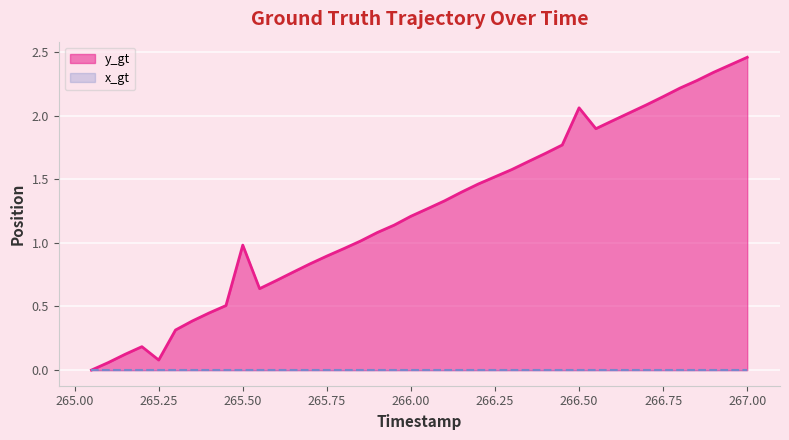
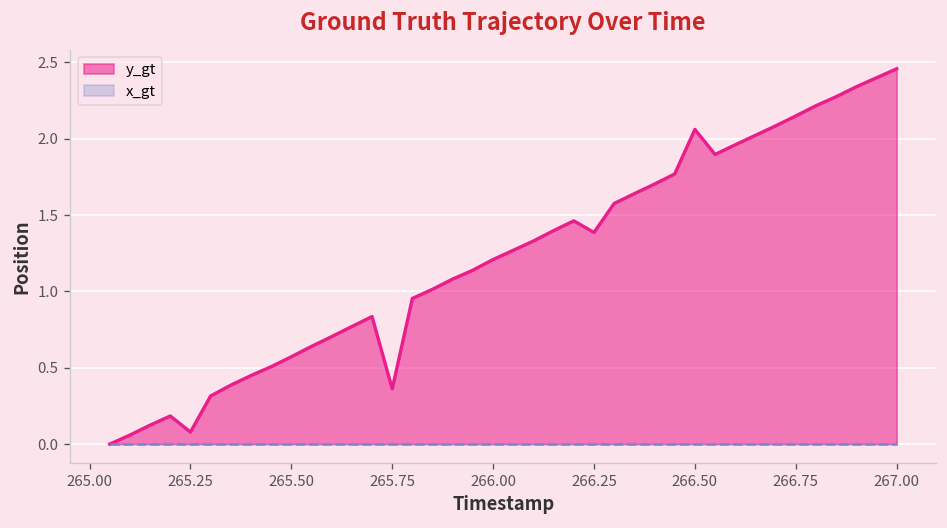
  {
    "y_gt": {
      "265.25": 0.08,
-     "265.50": 0.98,
-     "265.75": 0.90,
+     "265.50": 0.57,
+     "265.75": 0.36,
      "266.00": 1.21,
-     "266.25": 1.52,
+     "266.25": 1.39,
      "266.50": 2.06,
      "266.75": 2.15,
      "267.00": 2.46
    },
    "x_gt": {
      "265.25": 0.00,
      "265.50": 0.00,
      "265.75": 0.00,
      "266.00": 0.00,
      "266.25": 0.00,
      "266.50": 0.00,
      "266.75": 0.00,
      "267.00": 0.00
    }
  }
